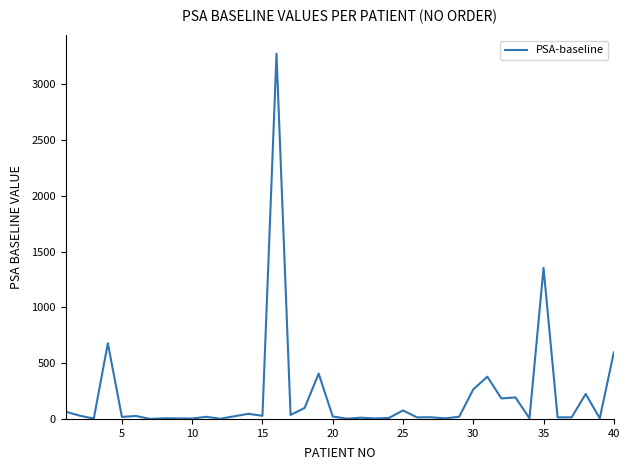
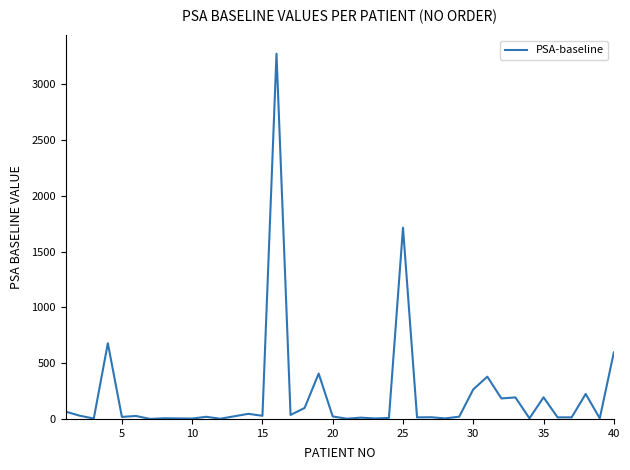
  {
    "5": 20,
    "10": 0,
    "15": 30,
    "20": 20,
-   "25": 80,
+   "25": 1720,
    "30": 270,
-   "35": 1350,
+   "35": 190,
    "40": 600
  }
